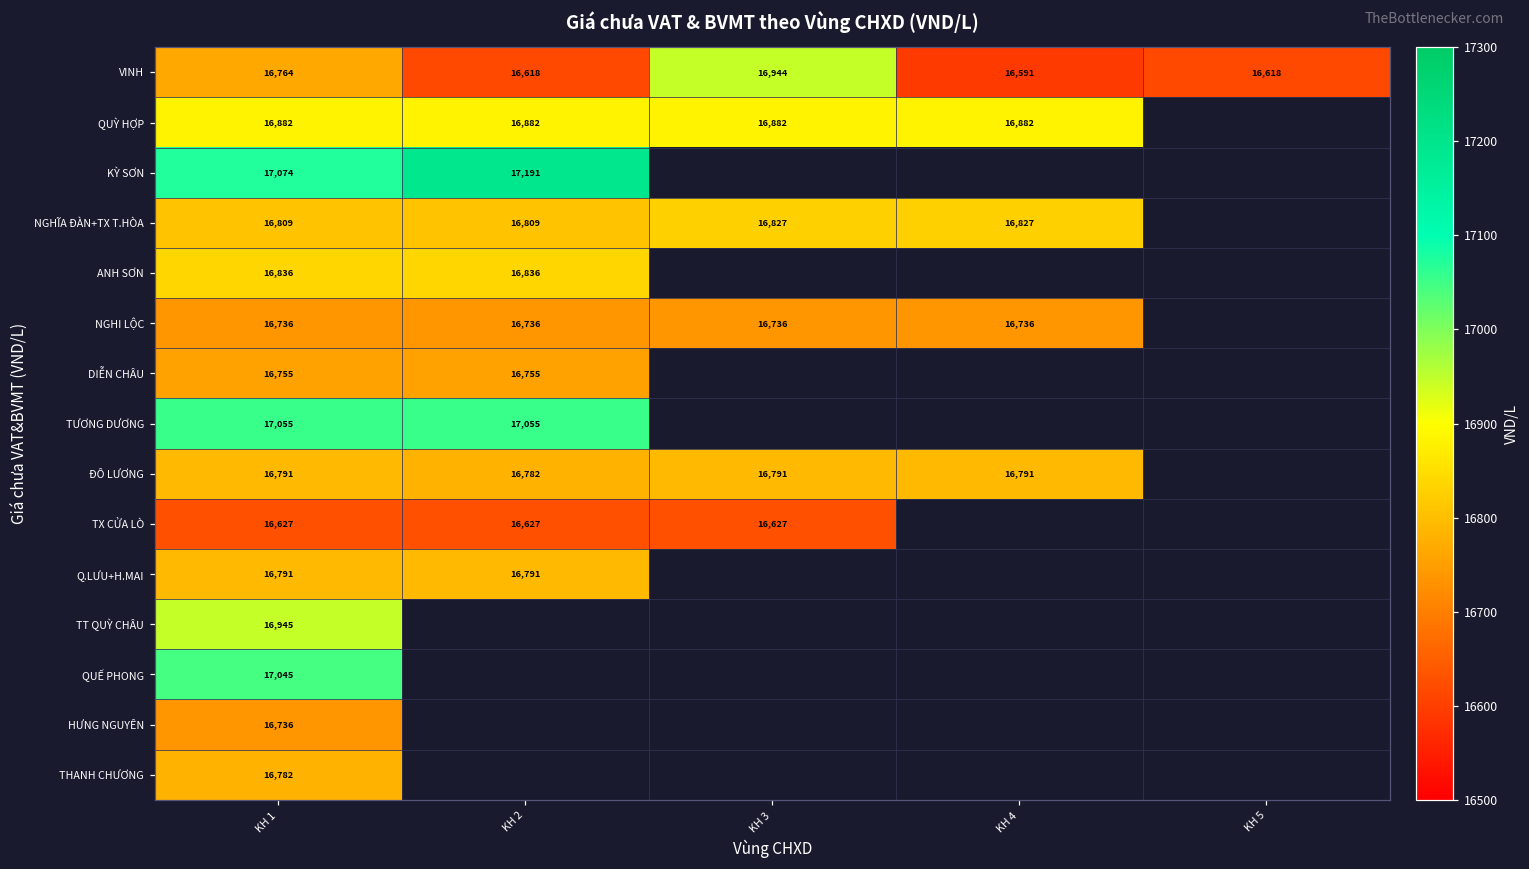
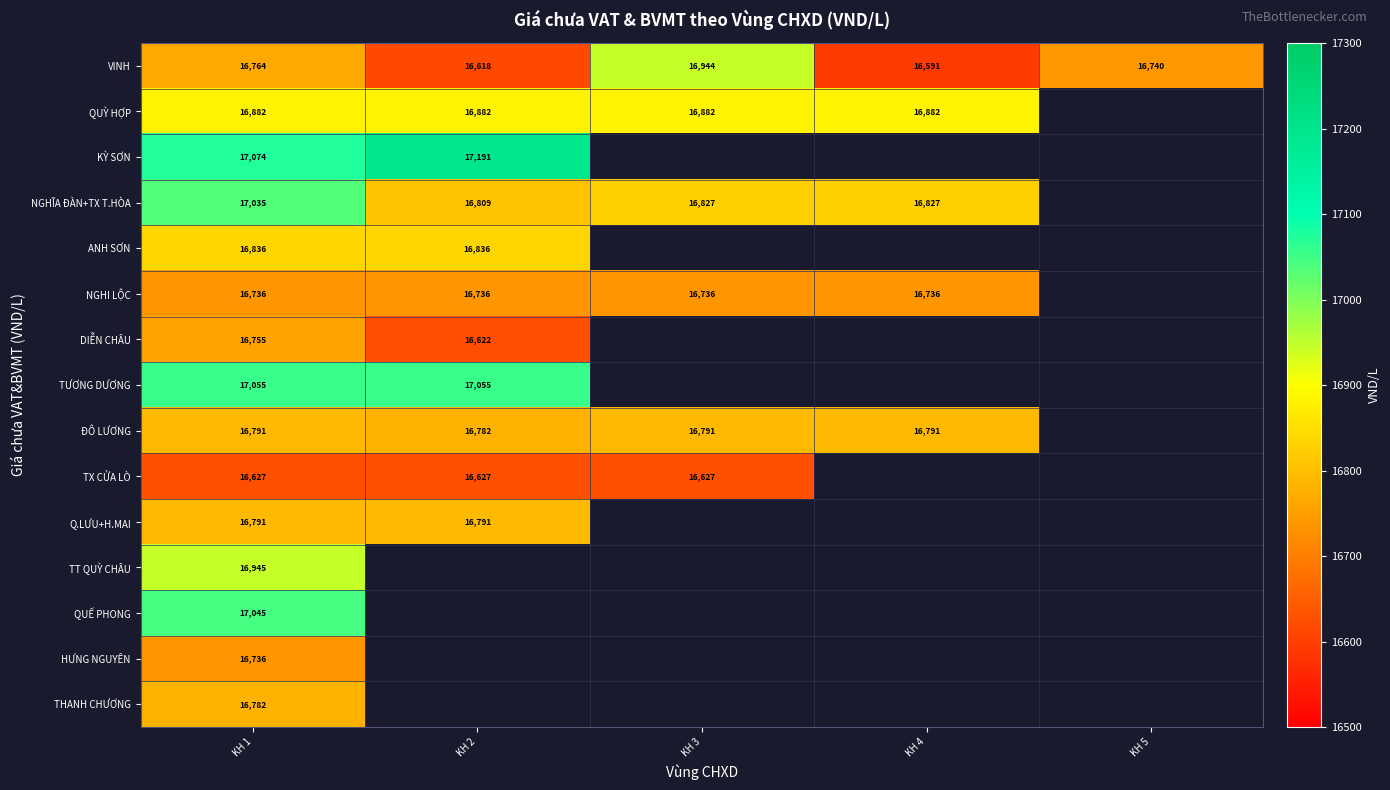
  {
    "VINH": {
      "KH 1": "16,764",
      "KH 2": "16,618",
      "KH 3": "16,944",
      "KH 4": "16,591",
-     "KH 5": "16,618"
+     "KH 5": "16,740"
    },
    "QUỲ HỢP": {
      "KH 1": "16,882",
      "KH 2": "16,882",
      "KH 3": "16,882",
      "KH 4": "16,882"
    },
    "KỲ SƠN": {
      "KH 1": "17,074",
      "KH 2": "17,191"
    },
    "NGHĨA ĐÀN+TX T.HÒA": {
-     "KH 1": "16,809",
+     "KH 1": "17,035",
      "KH 2": "16,809",
      "KH 3": "16,827",
      "KH 4": "16,827"
    },
    "ANH SƠN": {
      "KH 1": "16,836",
      "KH 2": "16,836"
    },
    "NGHI LỘC": {
      "KH 1": "16,736",
      "KH 2": "16,736",
      "KH 3": "16,736",
      "KH 4": "16,736"
    },
    "DIỄN CHÂU": {
      "KH 1": "16,755",
-     "KH 2": "16,755"
+     "KH 2": "16,622"
    },
    "TƯƠNG DƯƠNG": {
      "KH 1": "17,055",
      "KH 2": "17,055"
    },
    "ĐÔ LƯƠNG": {
      "KH 1": "16,791",
      "KH 2": "16,782",
      "KH 3": "16,791",
      "KH 4": "16,791"
    },
    "TX CỬA LÒ": {
      "KH 1": "16,627",
      "KH 2": "16,627",
      "KH 3": "16,627"
    },
    "Q.LƯU+H.MAI": {
      "KH 1": "16,791",
      "KH 2": "16,791"
    },
    "TT QUỲ CHÂU": {
      "KH 1": "16,945"
    },
    "QUẾ PHONG": {
      "KH 1": "17,045"
    },
    "HƯNG NGUYÊN": {
      "KH 1": "16,736"
    },
    "THANH CHƯƠNG": {
      "KH 1": "16,782"
    }
  }
